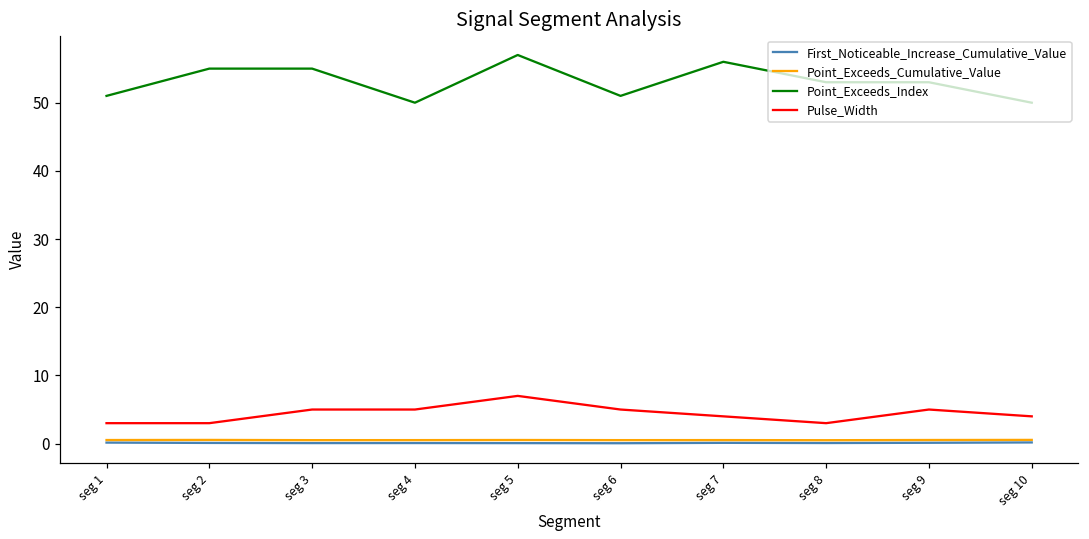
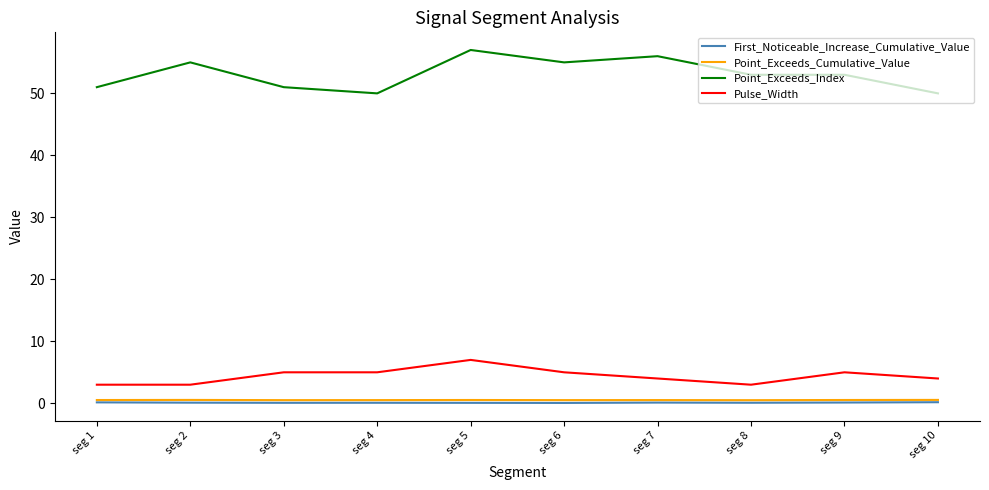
  {
    "First_Noticeable_Increase_Cumulative_Value": {
      "seg 2": 0,
      "seg 3": 0,
      "seg 4": 0,
      "seg 5": 0,
      "seg 6": 0
    },
    "Point_Exceeds_Cumulative_Value": {
      "seg 2": 1,
      "seg 3": 1,
      "seg 4": 1,
      "seg 5": 1,
      "seg 6": 1
    },
    "Point_Exceeds_Index": {
      "seg 1": 51,
      "seg 2": 55,
-     "seg 3": 55,
+     "seg 3": 51,
      "seg 4": 50,
      "seg 5": 57,
-     "seg 6": 51,
+     "seg 6": 55,
      "seg 7": 56
    },
    "Pulse_Width": {
      "seg 1": 3,
      "seg 2": 3,
      "seg 3": 5,
      "seg 4": 5,
      "seg 5": 7,
      "seg 6": 5,
      "seg 7": 4,
      "seg 8": 3,
      "seg 9": 5,
      "seg 10": 4
    }
  }
